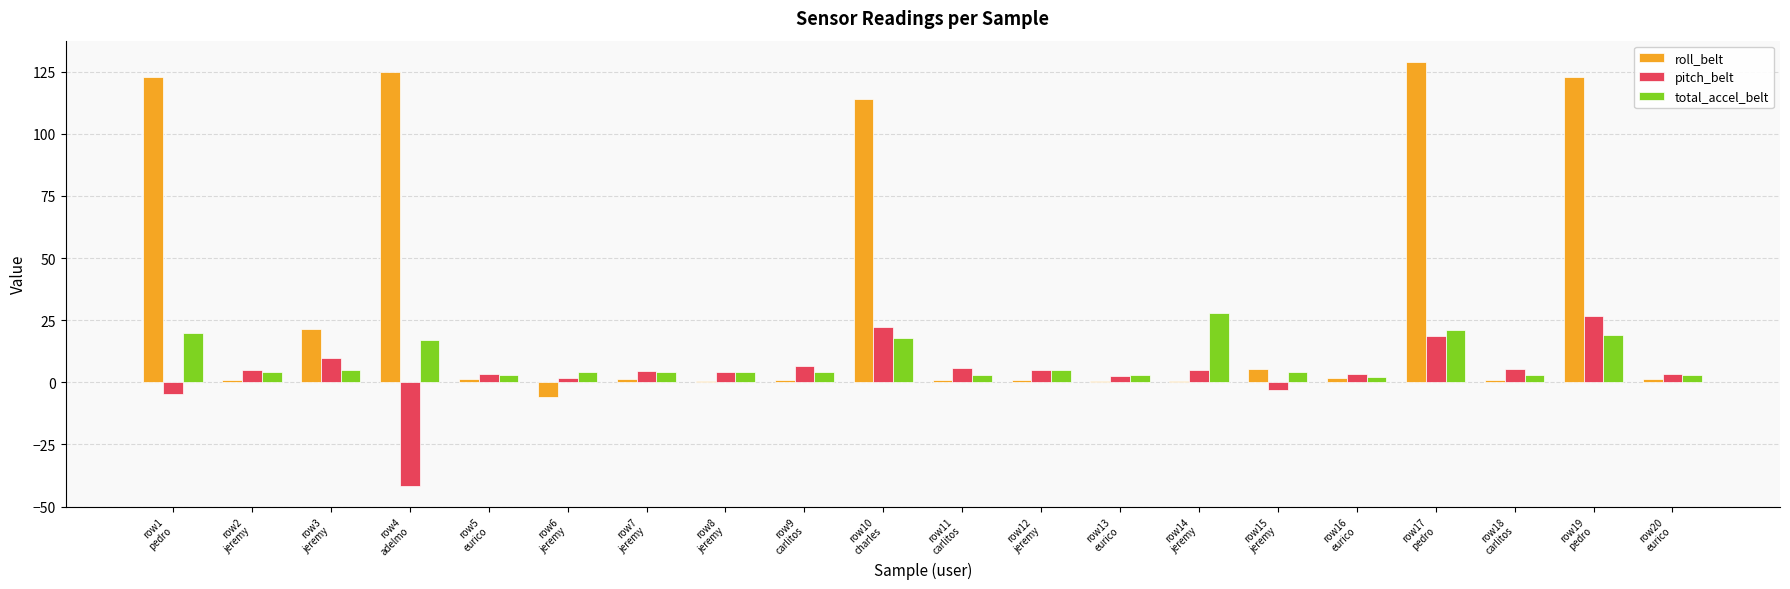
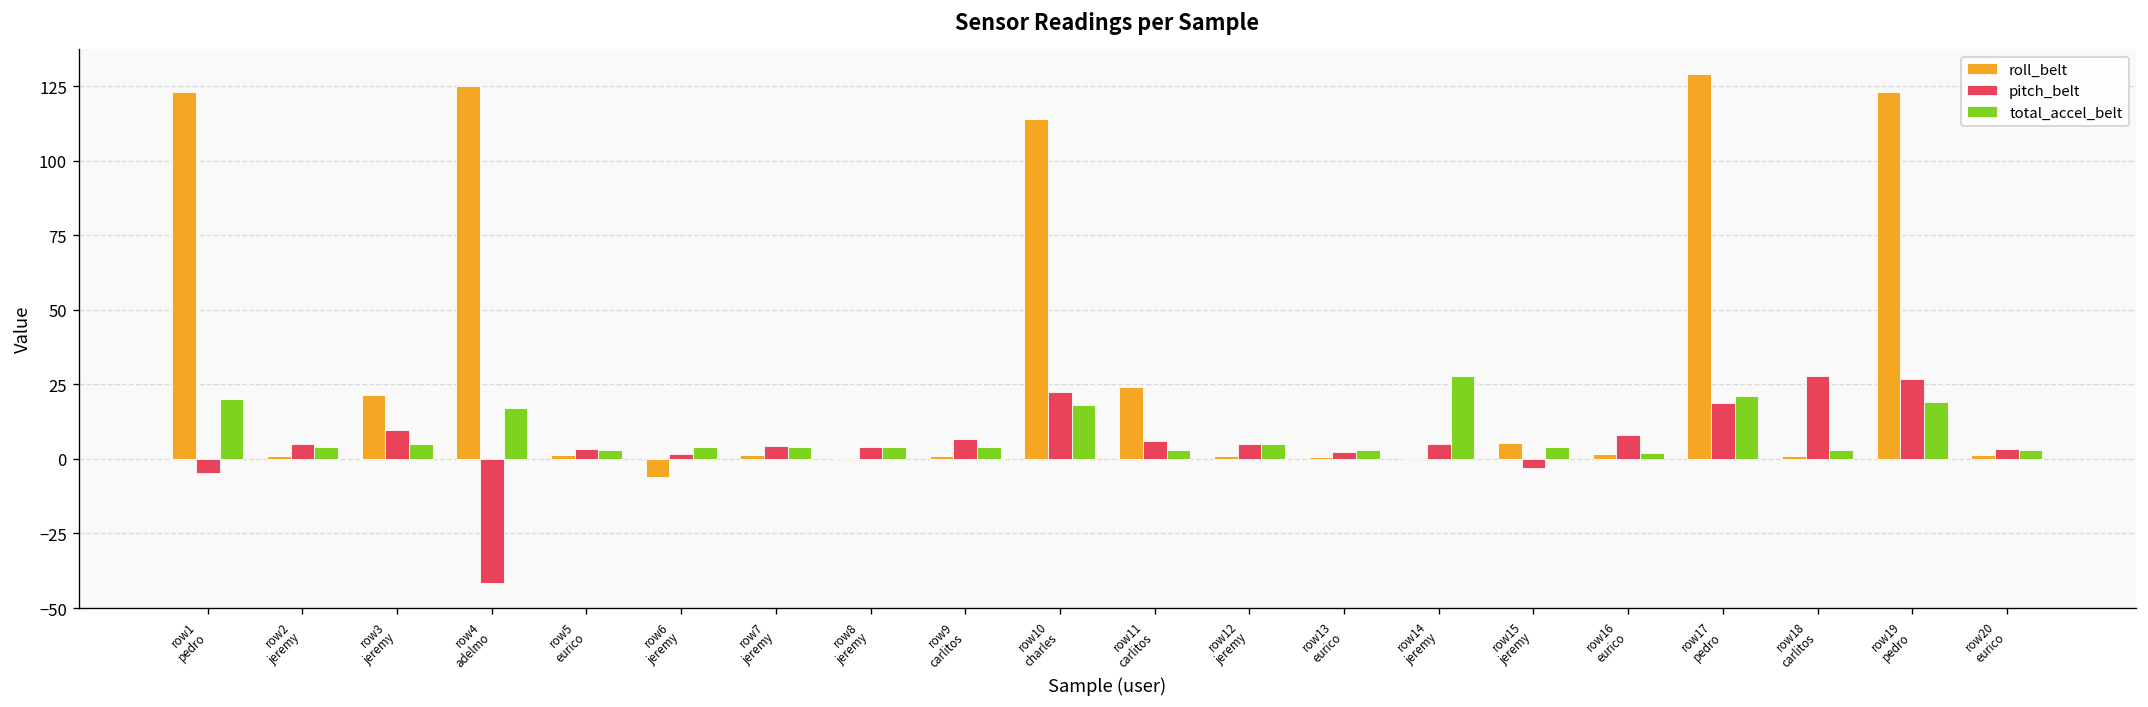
  {
    "roll_belt": {
      "row1 pedro": 123,
      "row2 jeremy": 1,
      "row3 jeremy": 21,
      "row4 adelmo": 125,
      "row5 eurico": 1,
      "row6 jeremy": -6,
      "row7 jeremy": 1,
      "row10 charles": 114,
-     "row11 carlitos": 1,
+     "row11 carlitos": 24,
      "row12 jeremy": 1,
      "row15 jeremy": 5,
      "row16 eurico": 2,
      "row17 pedro": 129,
      "row19 pedro": 123,
      "row20 eurico": 1
    },
    "pitch_belt": {
      "row1 pedro": -5,
      "row2 jeremy": 5,
      "row3 jeremy": 10,
      "row4 adelmo": -42,
      "row5 eurico": 3,
      "row6 jeremy": 2,
      "row7 jeremy": 4,
      "row8 jeremy": 4,
      "row9 carlitos": 7,
      "row10 charles": 22,
      "row11 carlitos": 6,
      "row12 jeremy": 5,
      "row13 eurico": 2,
      "row14 jeremy": 5,
      "row15 jeremy": -3,
-     "row16 eurico": 3,
+     "row16 eurico": 8,
      "row17 pedro": 19,
-     "row18 carlitos": 5,
+     "row18 carlitos": 28,
      "row19 pedro": 27,
      "row20 eurico": 3
    },
    "total_accel_belt": {
      "row1 pedro": 20,
      "row2 jeremy": 4,
      "row3 jeremy": 5,
      "row4 adelmo": 17,
      "row5 eurico": 3,
      "row6 jeremy": 4,
      "row7 jeremy": 4,
      "row8 jeremy": 4,
      "row9 carlitos": 4,
      "row10 charles": 18,
      "row11 carlitos": 3,
      "row12 jeremy": 5,
      "row13 eurico": 3,
      "row14 jeremy": 28,
      "row15 jeremy": 4,
      "row16 eurico": 2,
      "row17 pedro": 21,
      "row18 carlitos": 3,
      "row19 pedro": 19,
      "row20 eurico": 3
    }
  }
